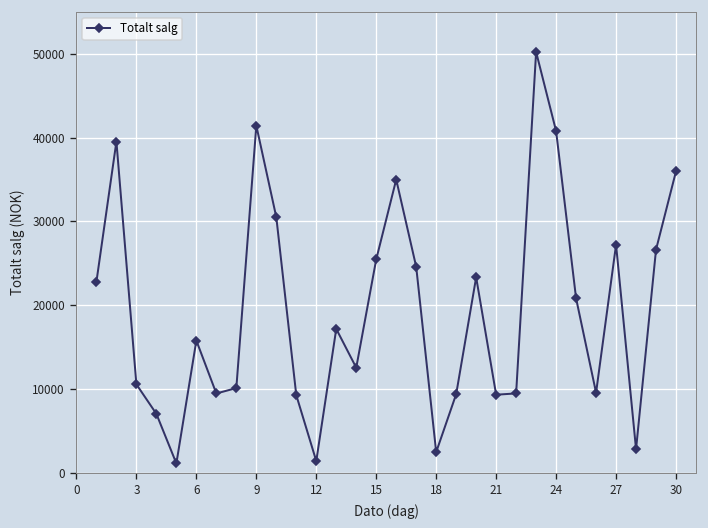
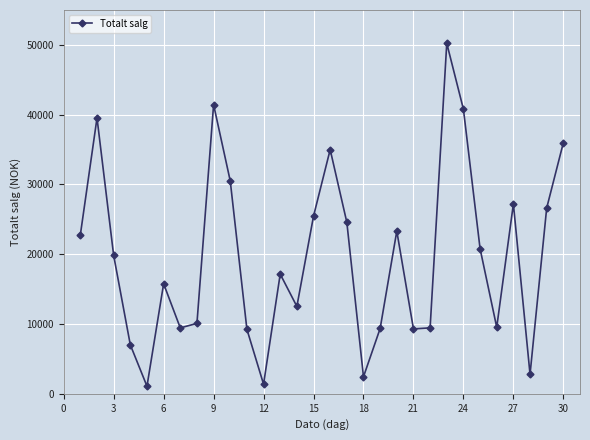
  {
-   "3": 11000,
+   "3": 20000,
    "6": 16000,
    "9": 41000,
    "12": 1000,
    "15": 25000,
    "18": 2000,
    "21": 9000,
    "24": 41000,
    "27": 27000,
    "30": 36000
  }
